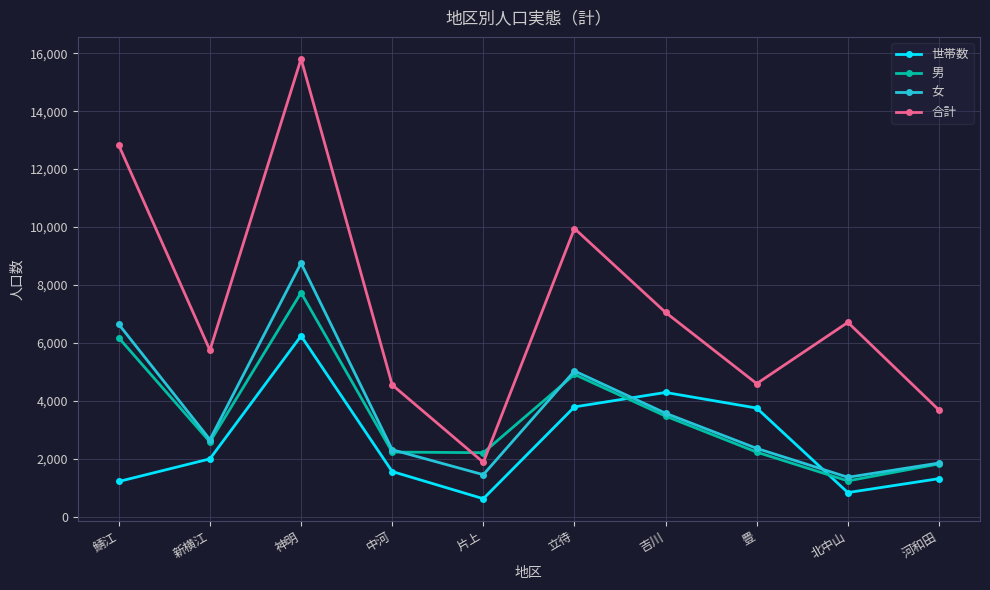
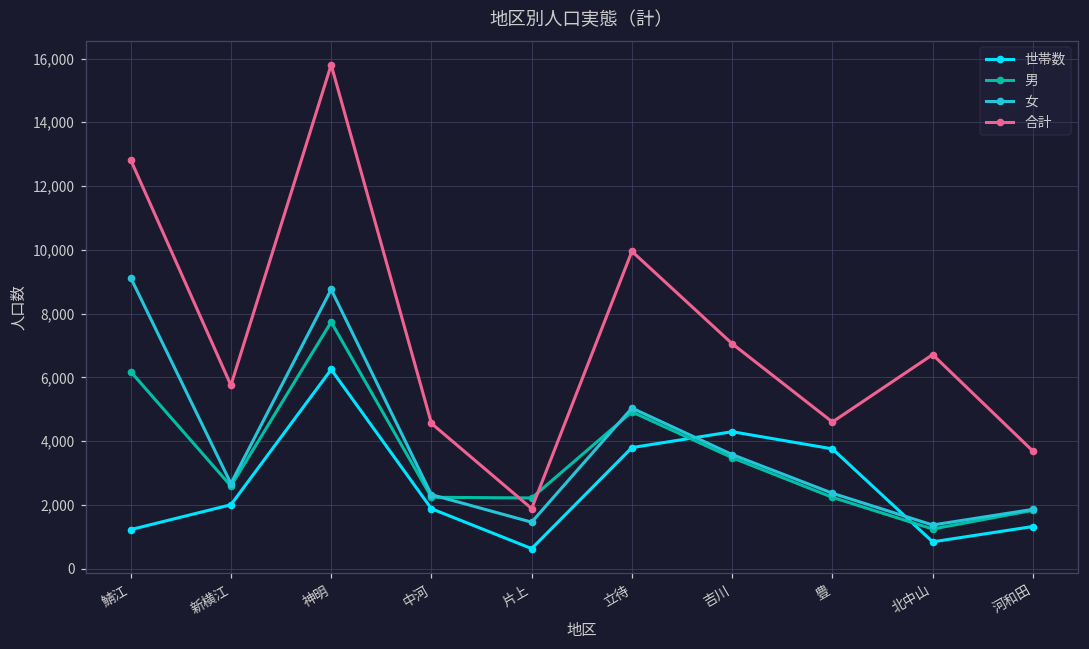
  {
    "世帯数": {
      "鯖江": "1,200",
      "新横江": "2,000",
      "神明": "6,200",
-     "中河": "1,600",
+     "中河": "1,900",
      "片上": "600",
      "立待": "3,800",
      "吉川": "4,300",
      "豊": "3,800",
      "北中山": "800",
      "河和田": "1,300"
    },
    "男": {
      "鯖江": "6,200",
      "神明": "7,700",
      "片上": "2,200",
      "立待": "4,900",
      "吉川": "3,500",
      "豊": "2,200",
      "北中山": "1,200"
    },
    "女": {
-     "鯖江": "6,600",
+     "鯖江": "9,100",
      "神明": "8,800",
      "片上": "1,500",
      "立待": "5,000",
      "吉川": "3,600",
      "豊": "2,400",
      "北中山": "1,400"
    },
    "合計": {
      "鯖江": "12,800",
      "新横江": "5,800",
      "神明": "15,800",
      "中河": "4,600",
      "片上": "1,900",
      "立待": "10,000",
      "吉川": "7,100",
      "豊": "4,600",
      "北中山": "6,700",
      "河和田": "3,700"
    }
  }
